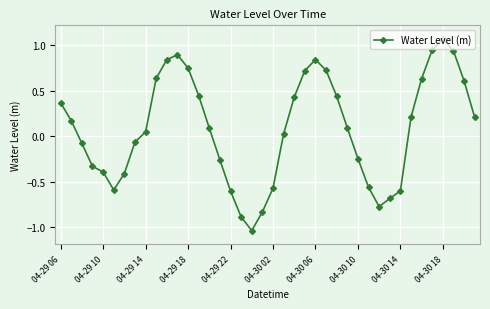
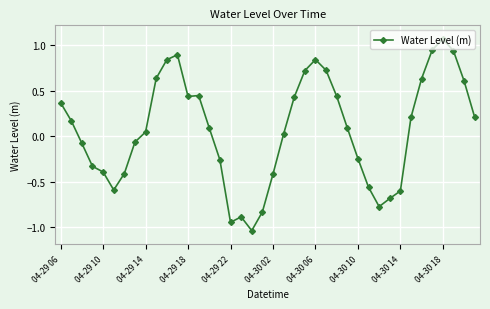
  {
    "04-29 06": 0.4,
    "04-29 10": -0.4,
    "04-29 14": 0.0,
-   "04-29 18": 0.7,
-   "04-29 22": -0.6,
-   "04-30 02": -0.6,
+   "04-29 18": 0.4,
+   "04-29 22": -0.9,
+   "04-30 02": -0.4,
    "04-30 06": 0.8,
    "04-30 10": -0.2,
    "04-30 14": -0.6
  }
